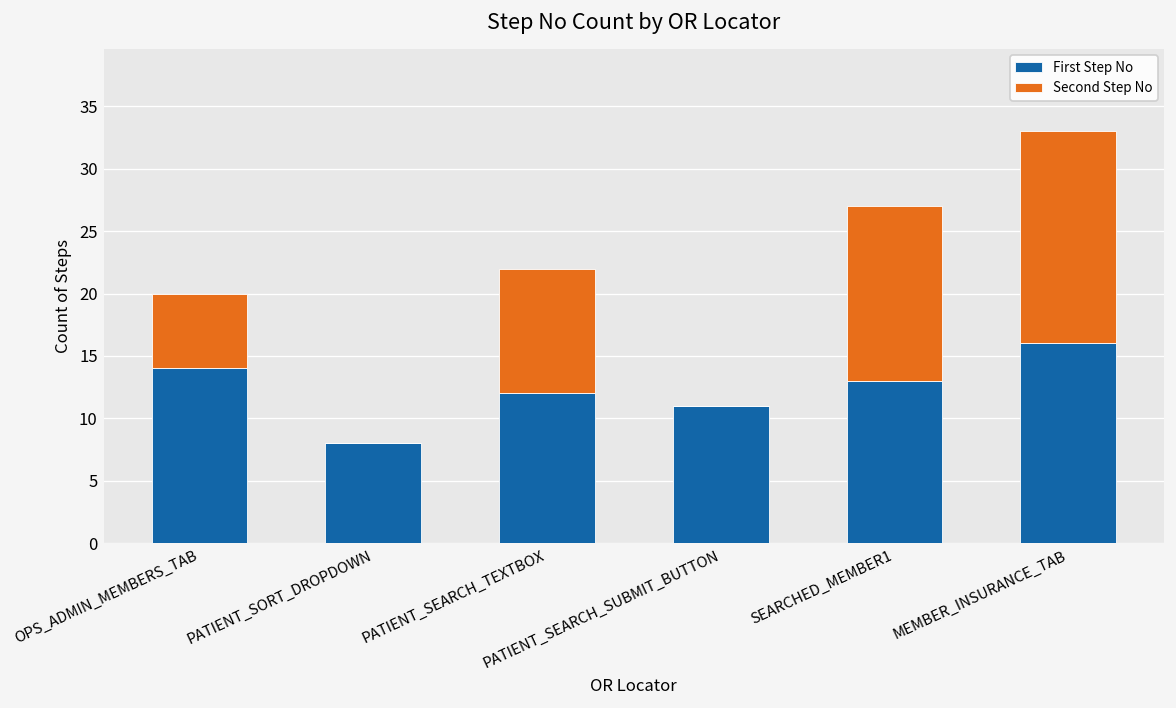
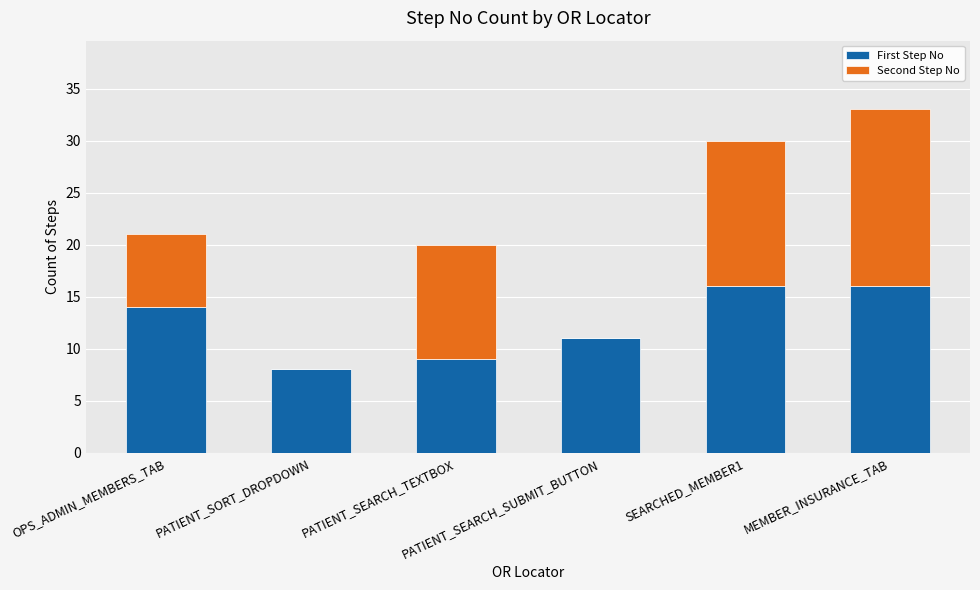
  {
    "First Step No": {
      "OPS_ADMIN_MEMBERS_TAB": 14,
      "PATIENT_SORT_DROPDOWN": 8,
-     "PATIENT_SEARCH_TEXTBOX": 12,
+     "PATIENT_SEARCH_TEXTBOX": 9,
      "PATIENT_SEARCH_SUBMIT_BUTTON": 11,
-     "SEARCHED_MEMBER1": 13,
+     "SEARCHED_MEMBER1": 16,
      "MEMBER_INSURANCE_TAB": 16
    },
    "Second Step No": {
-     "OPS_ADMIN_MEMBERS_TAB": 6,
+     "OPS_ADMIN_MEMBERS_TAB": 7,
      "PATIENT_SORT_DROPDOWN": 0,
-     "PATIENT_SEARCH_TEXTBOX": 10,
+     "PATIENT_SEARCH_TEXTBOX": 11,
      "PATIENT_SEARCH_SUBMIT_BUTTON": 0,
      "SEARCHED_MEMBER1": 14,
      "MEMBER_INSURANCE_TAB": 17
    }
  }
